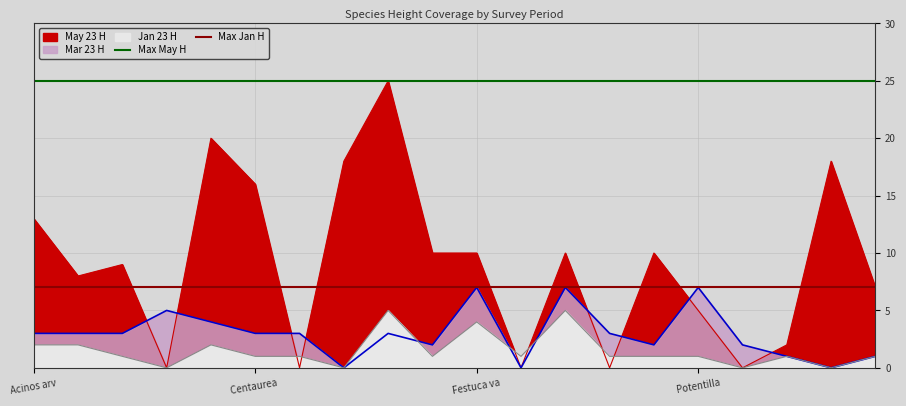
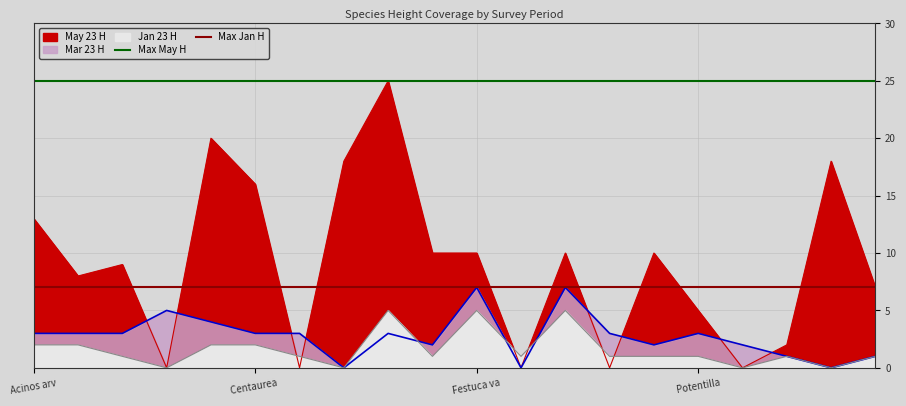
  {
    "May 23 H": {
      "Acinos arv": 13,
      "Centaurea": 16,
      "Festuca va": 10,
      "Potentilla": 5
    },
    "Mar 23 H": {
      "Acinos arv": 3,
      "Centaurea": 3,
      "Festuca va": 7,
-     "Potentilla": 7
+     "Potentilla": 3
    },
    "Jan 23 H": {
      "Acinos arv": 2,
-     "Centaurea": 1,
-     "Festuca va": 4,
+     "Centaurea": 2,
+     "Festuca va": 5,
      "Potentilla": 1
    }
  }
